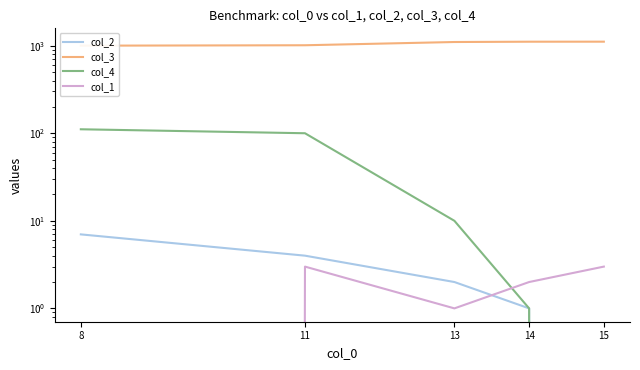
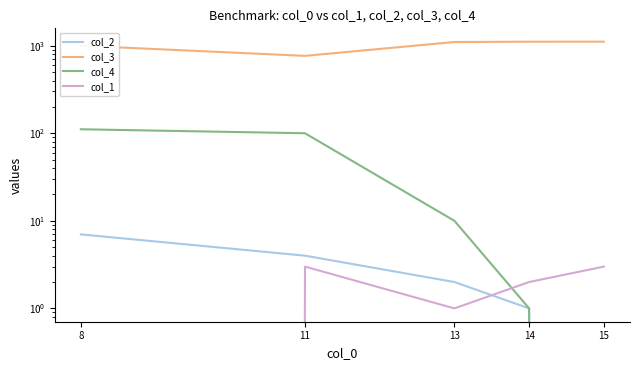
  {
    "col_3": {
-     "11": 1000,
+     "11": 800,
      "13": 1100,
      "14": 1100,
      "15": 1100
    },
    "col_4": {
      "8": 110,
      "11": 100,
      "13": 10
    }
  }
